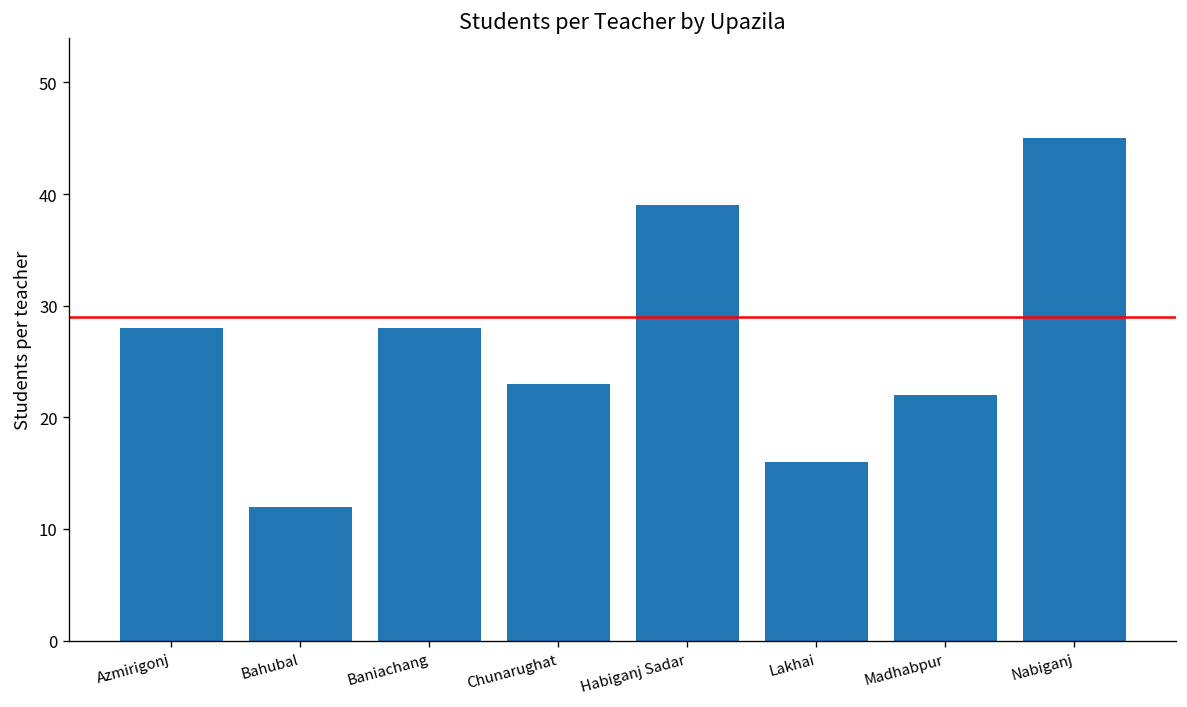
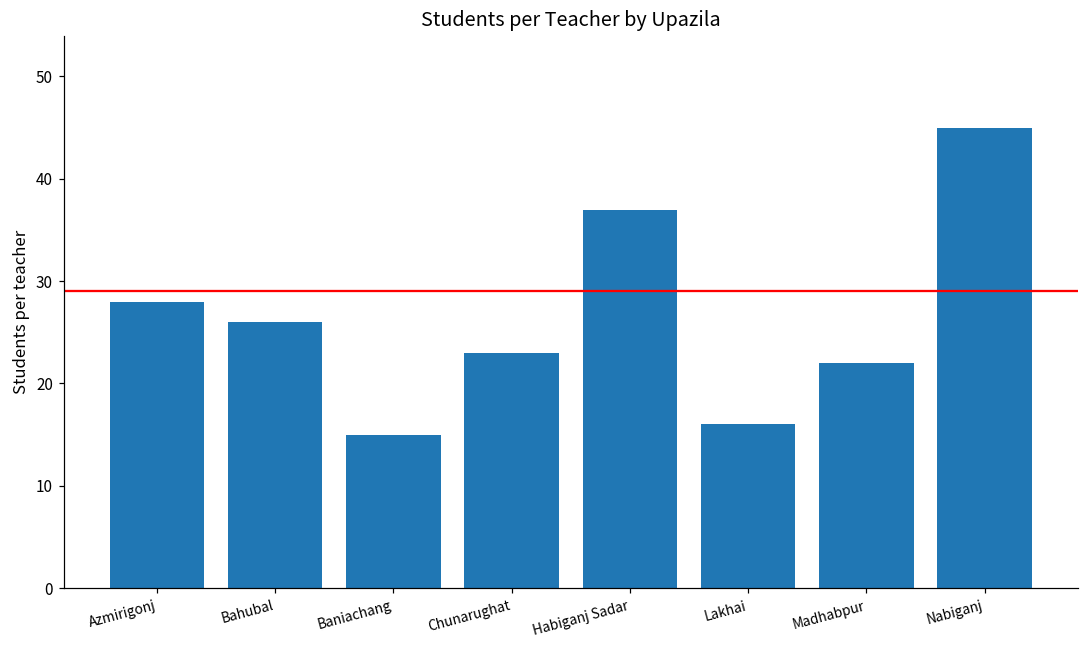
  {
    "Azmirigonj": 28,
-   "Bahubal": 12,
-   "Baniachang": 28,
+   "Bahubal": 26,
+   "Baniachang": 15,
    "Chunarughat": 23,
-   "Habiganj Sadar": 39,
+   "Habiganj Sadar": 37,
    "Lakhai": 16,
    "Madhabpur": 22,
    "Nabiganj": 45
  }
